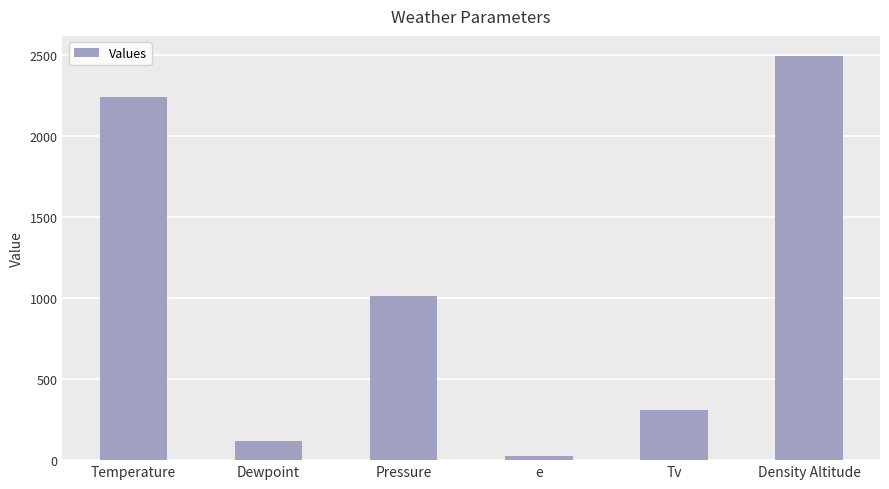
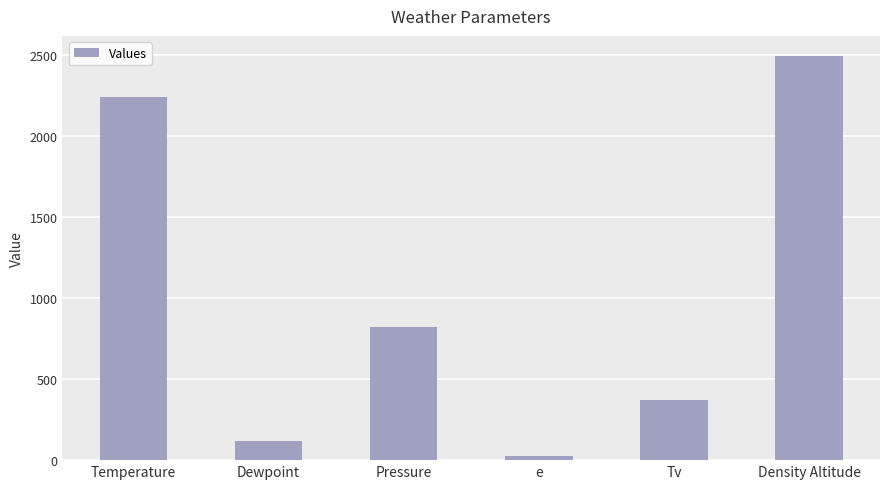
  {
    "Temperature": 2240,
    "Dewpoint": 120,
-   "Pressure": 1010,
+   "Pressure": 820,
    "e": 30,
-   "Tv": 310,
+   "Tv": 370,
    "Density Altitude": 2500
  }
